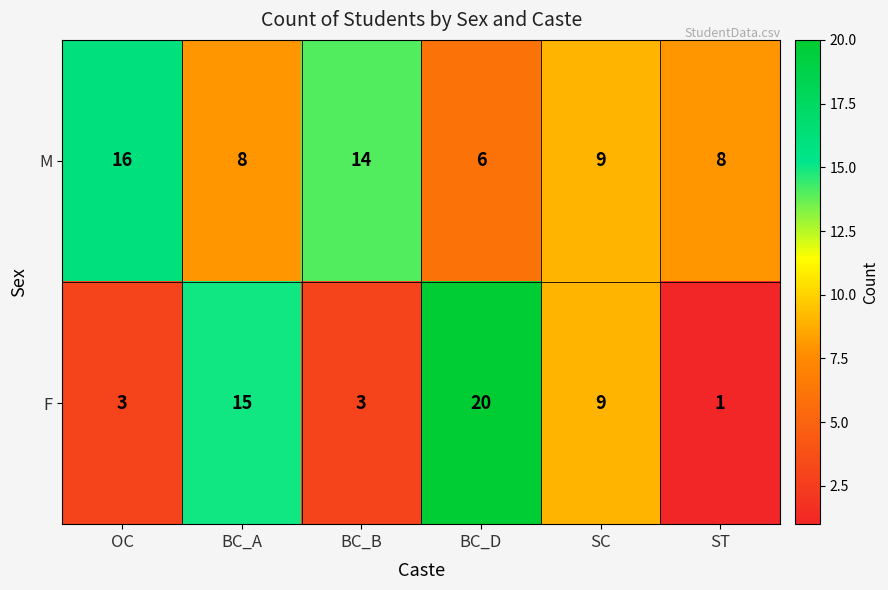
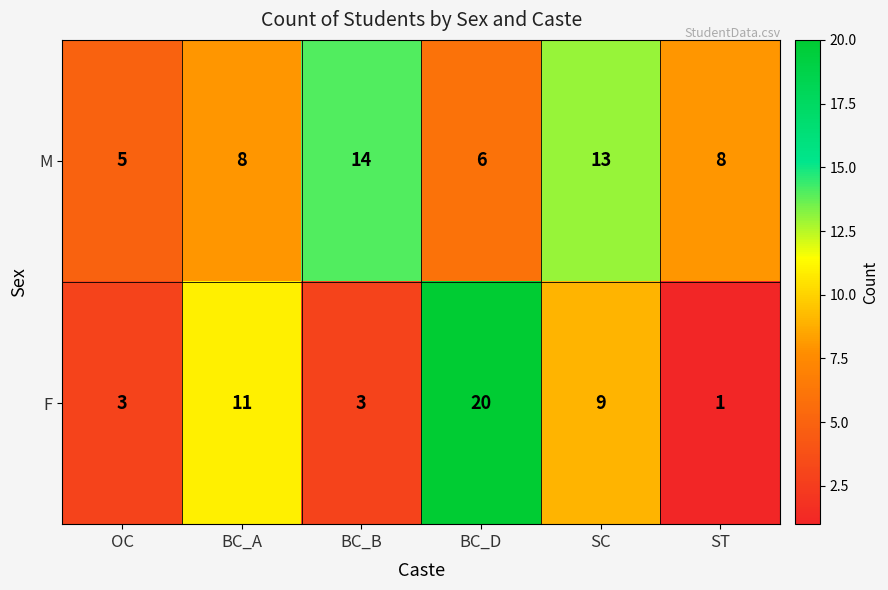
  {
    "M": {
-     "OC": 16,
+     "OC": 5,
      "BC_A": 8,
      "BC_B": 14,
      "BC_D": 6,
-     "SC": 9,
+     "SC": 13,
      "ST": 8
    },
    "F": {
      "OC": 3,
-     "BC_A": 15,
+     "BC_A": 11,
      "BC_B": 3,
      "BC_D": 20,
      "SC": 9,
      "ST": 1
    }
  }
